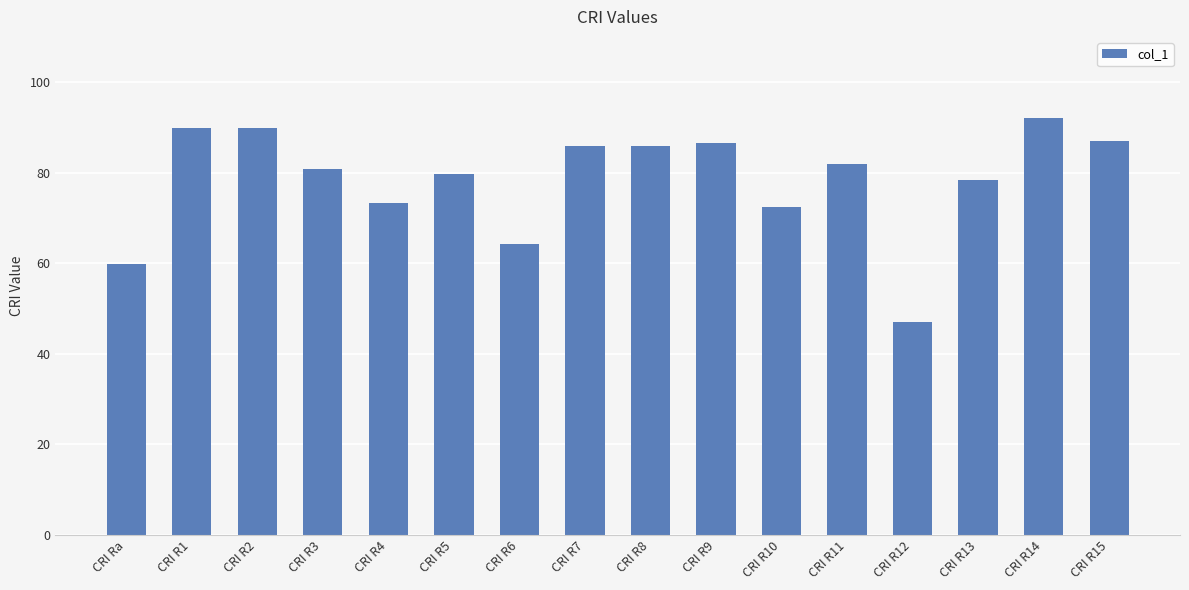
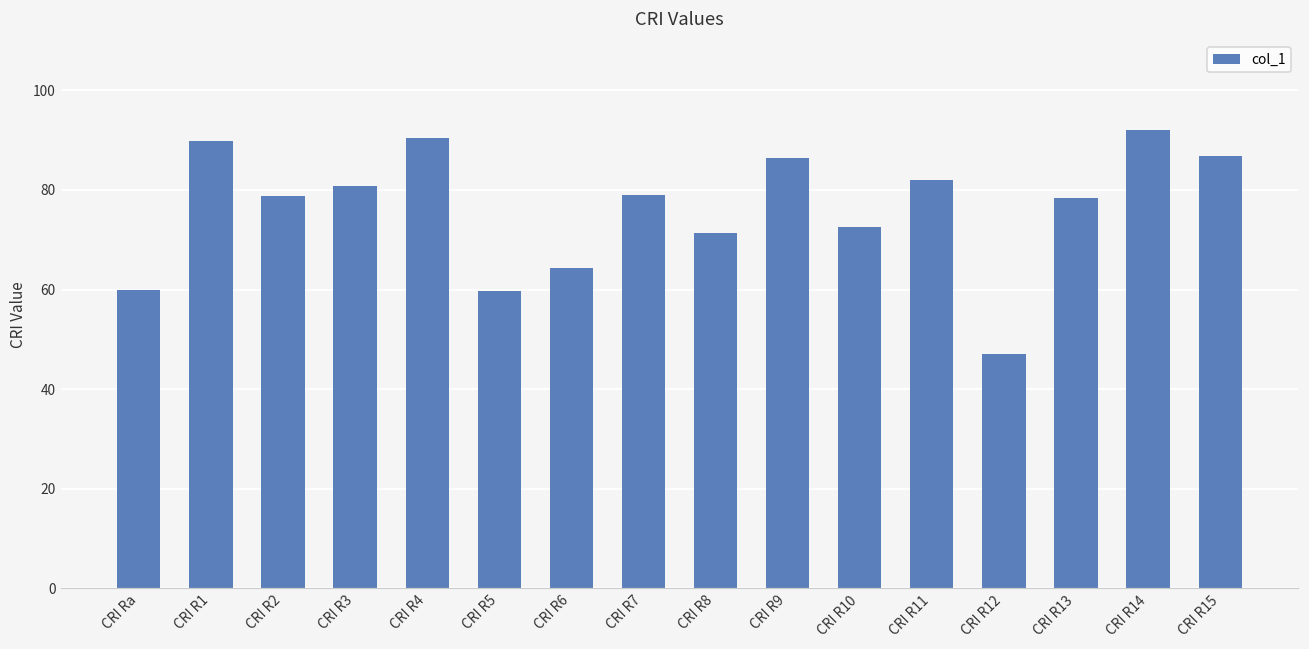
  {
    "CRI Ra": 60,
    "CRI R1": 90,
-   "CRI R2": 90,
+   "CRI R2": 79,
    "CRI R3": 81,
-   "CRI R4": 73,
-   "CRI R5": 80,
+   "CRI R4": 91,
+   "CRI R5": 60,
    "CRI R6": 64,
-   "CRI R7": 86,
-   "CRI R8": 86,
+   "CRI R7": 79,
+   "CRI R8": 71,
    "CRI R9": 87,
    "CRI R10": 73,
    "CRI R11": 82,
    "CRI R12": 47,
    "CRI R13": 78,
    "CRI R14": 92,
    "CRI R15": 87
  }
